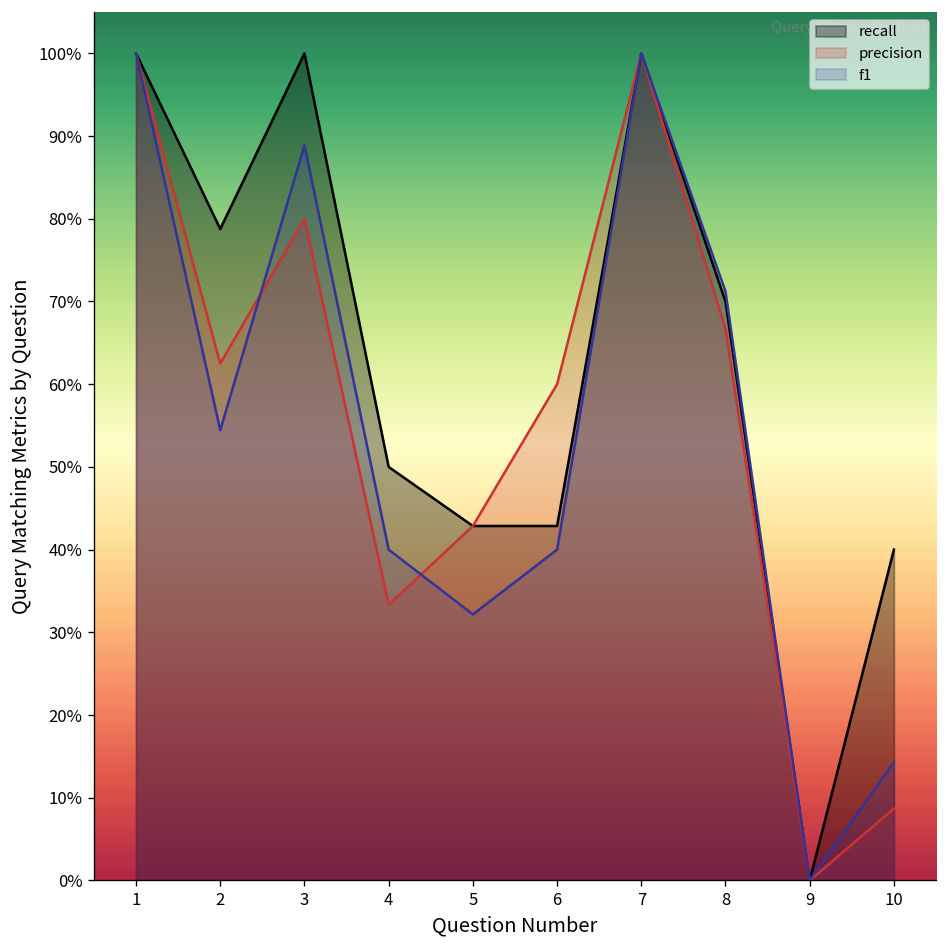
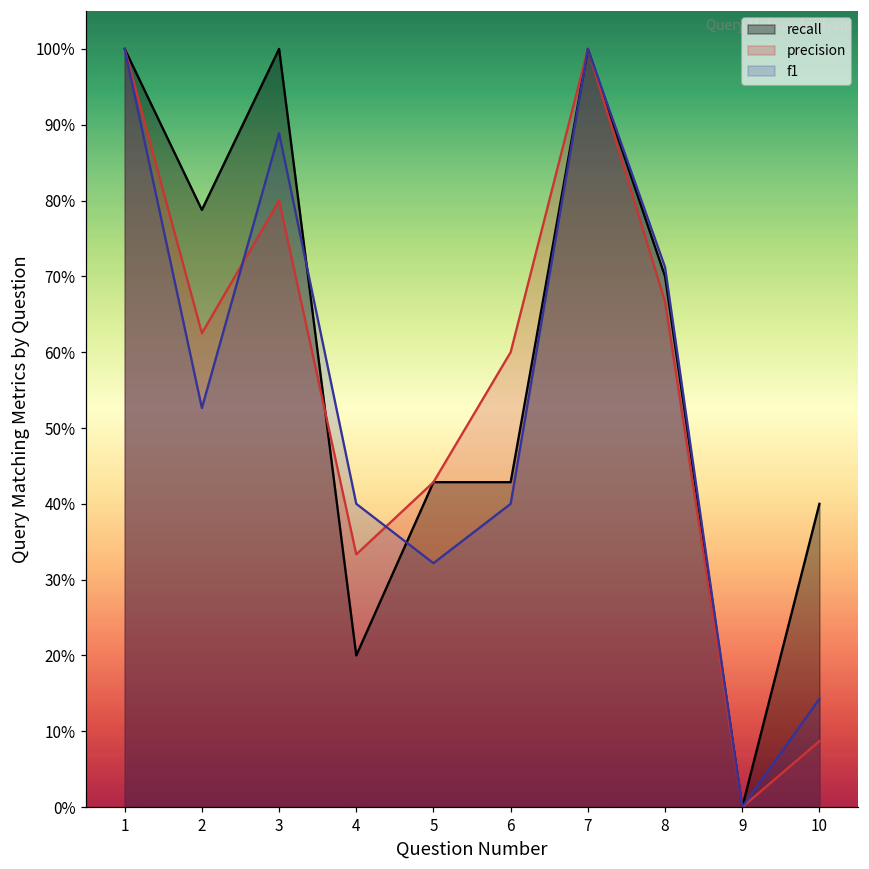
  {
    "recall": {
      "2": "79%",
      "3": "100%",
-     "4": "50%",
+     "4": "20%",
      "6": "43%",
      "8": "70%",
      "10": "40%"
    },
    "precision": {
      "2": "63%",
      "3": "80%",
      "4": "33%",
      "6": "60%",
      "8": "67%",
      "10": "9%"
    },
    "f1": {
-     "2": "54%",
+     "2": "53%",
      "3": "89%",
      "4": "40%",
      "5": "32%",
      "6": "40%",
      "8": "71%",
      "10": "14%"
    }
  }
